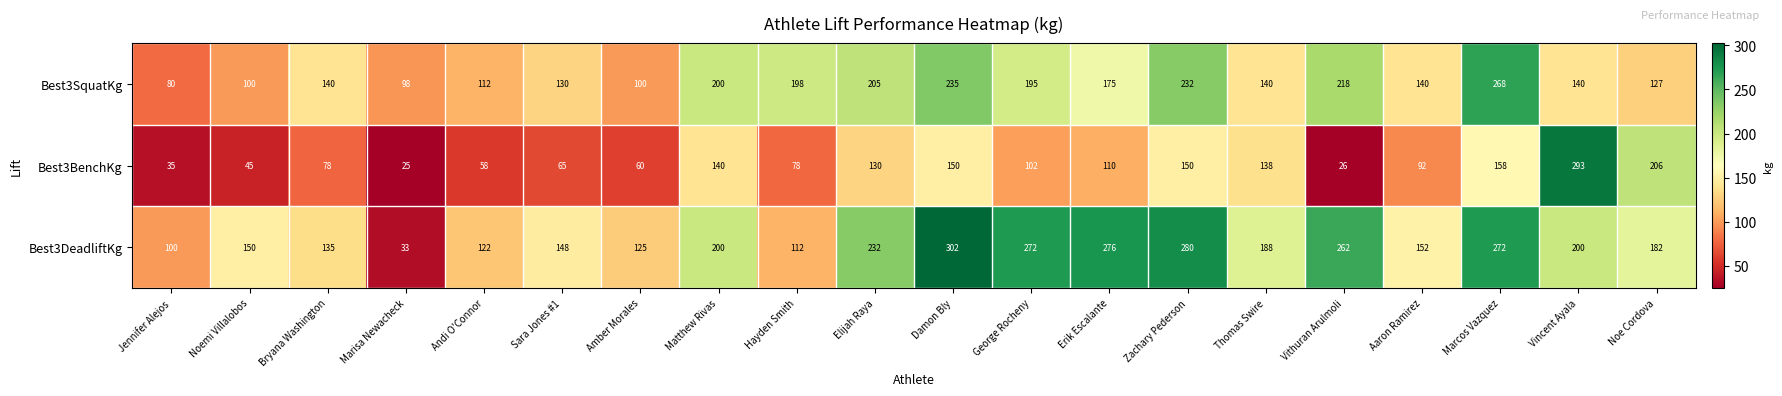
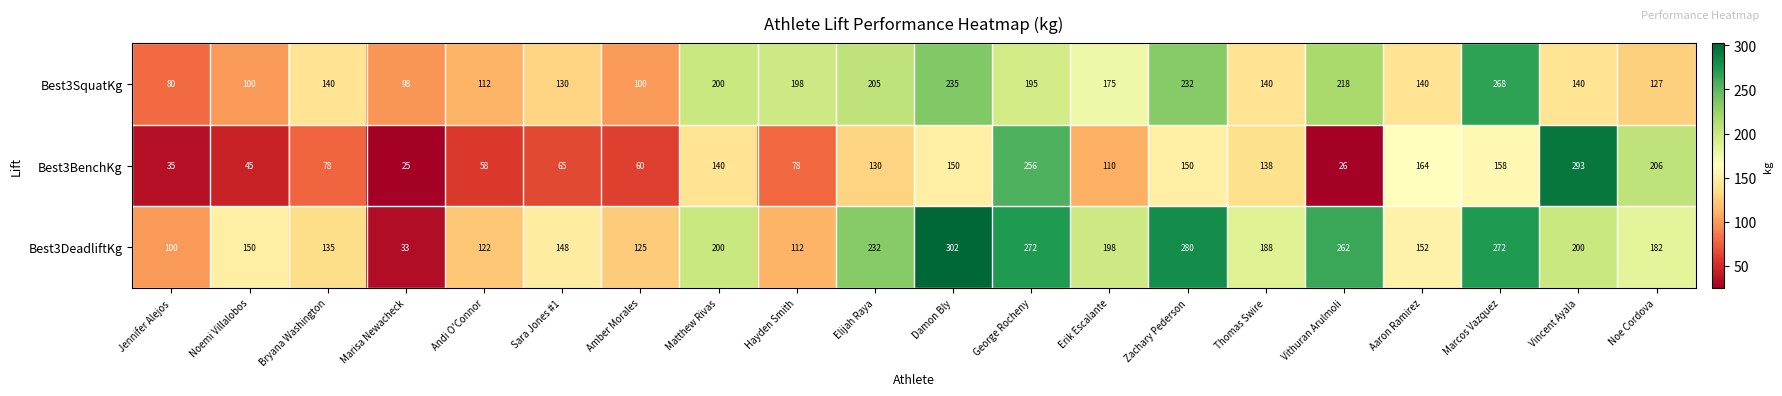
  {
    "Best3SquatKg": {
      "Jennifer Alejos": 80,
      "Noemi Villalobos": 100,
      "Bryana Washington": 140,
      "Marisa Newacheck": 98,
      "Andi O'Connor": 112,
      "Sara Jones #1": 130,
      "Amber Morales": 100,
      "Matthew Rivas": 200,
      "Hayden Smith": 198,
      "Elijah Raya": 205,
      "Damon Bly": 235,
      "George Rocheny": 195,
      "Erik Escalante": 175,
      "Zachary Pederson": 232,
      "Thomas Swire": 140,
      "Vithuran Arulmoli": 218,
      "Aaron Ramirez": 140,
      "Marcos Vazquez": 268,
      "Vincent Ayala": 140,
      "Noe Cordova": 127
    },
    "Best3BenchKg": {
      "Jennifer Alejos": 35,
      "Noemi Villalobos": 45,
      "Bryana Washington": 78,
      "Marisa Newacheck": 25,
      "Andi O'Connor": 58,
      "Sara Jones #1": 65,
      "Amber Morales": 60,
      "Matthew Rivas": 140,
      "Hayden Smith": 78,
      "Elijah Raya": 130,
      "Damon Bly": 150,
-     "George Rocheny": 102,
+     "George Rocheny": 256,
      "Erik Escalante": 110,
      "Zachary Pederson": 150,
      "Thomas Swire": 138,
      "Vithuran Arulmoli": 26,
-     "Aaron Ramirez": 92,
+     "Aaron Ramirez": 164,
      "Marcos Vazquez": 158,
      "Vincent Ayala": 293,
      "Noe Cordova": 206
    },
    "Best3DeadliftKg": {
      "Jennifer Alejos": 100,
      "Noemi Villalobos": 150,
      "Bryana Washington": 135,
      "Marisa Newacheck": 33,
      "Andi O'Connor": 122,
      "Sara Jones #1": 148,
      "Amber Morales": 125,
      "Matthew Rivas": 200,
      "Hayden Smith": 112,
      "Elijah Raya": 232,
      "Damon Bly": 302,
      "George Rocheny": 272,
-     "Erik Escalante": 276,
+     "Erik Escalante": 198,
      "Zachary Pederson": 280,
      "Thomas Swire": 188,
      "Vithuran Arulmoli": 262,
      "Aaron Ramirez": 152,
      "Marcos Vazquez": 272,
      "Vincent Ayala": 200,
      "Noe Cordova": 182
    }
  }
